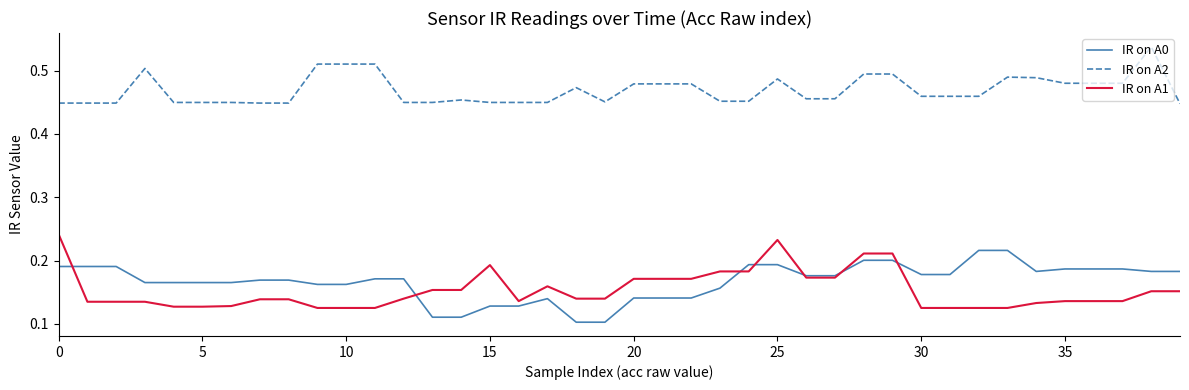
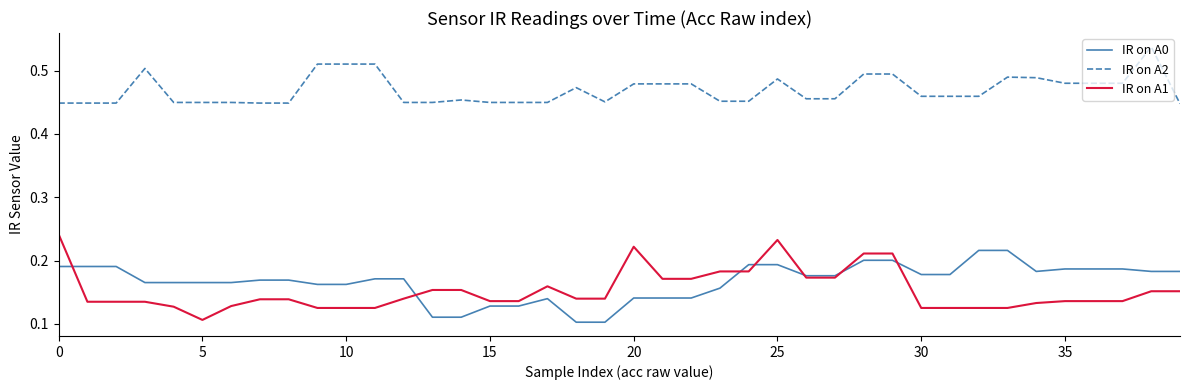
  {
    "IR on A1": {
      "0": 0.24,
-     "5": 0.13,
+     "5": 0.11,
      "10": 0.13,
-     "15": 0.19,
-     "20": 0.17,
+     "15": 0.14,
+     "20": 0.22,
      "25": 0.23,
      "30": 0.13,
      "35": 0.14
    }
  }
